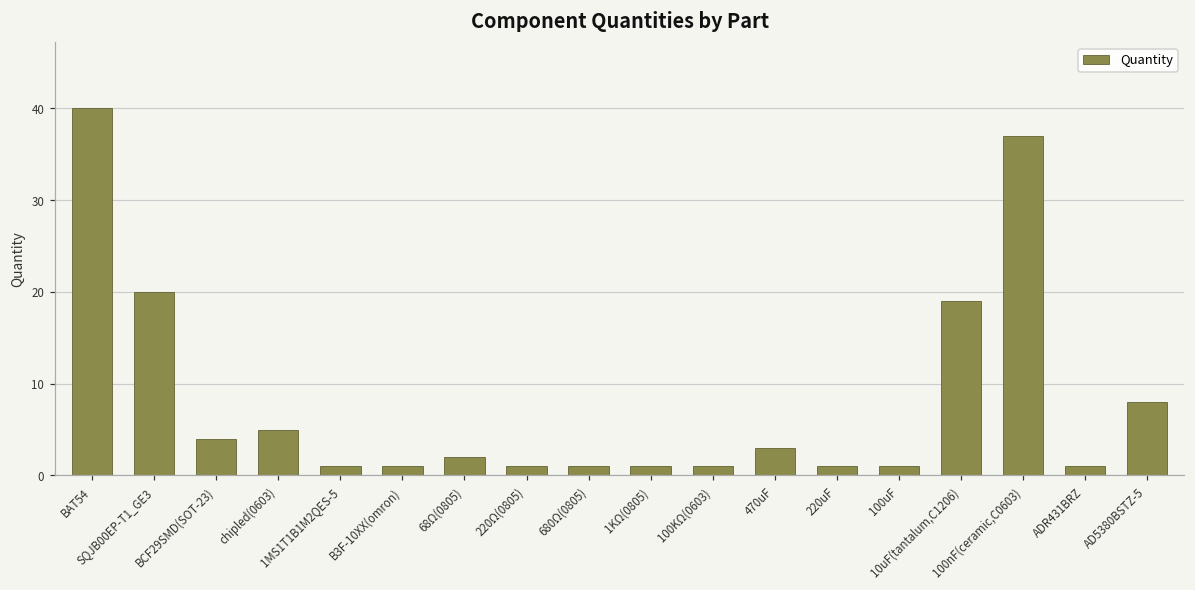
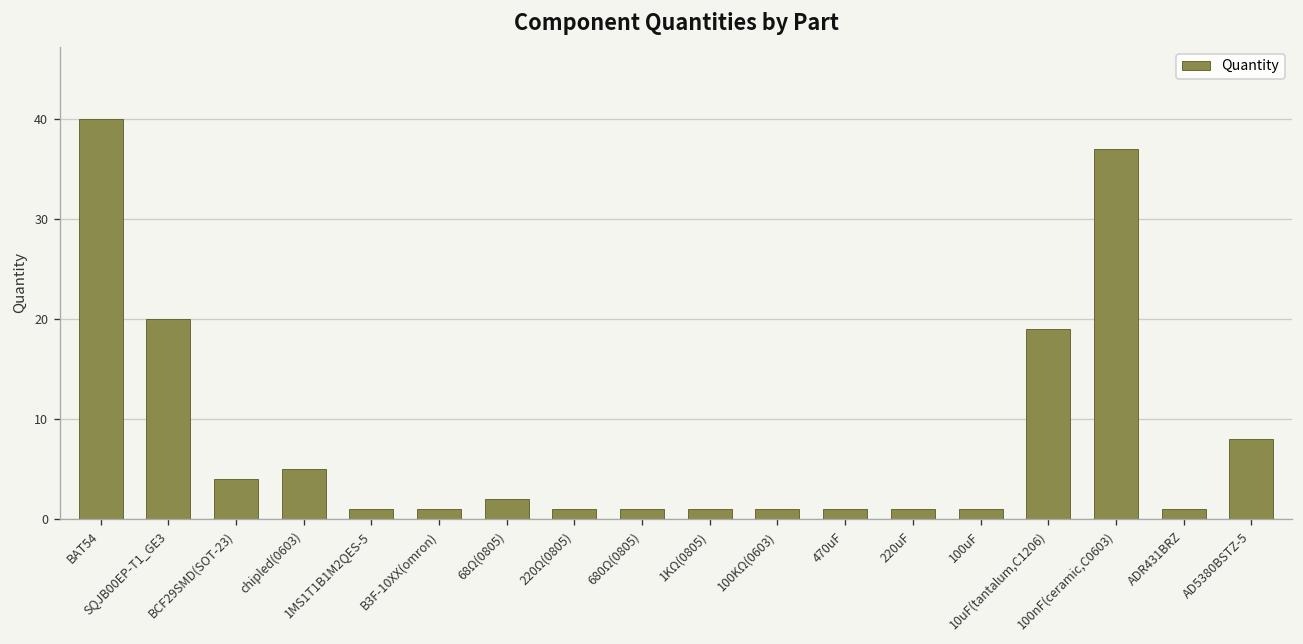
  {
    "BAT54": 40,
    "SQJB00EP-T1_GE3": 20,
    "BCF29SMD(SOT-23)": 4,
    "chipled(0603)": 5,
    "1MS1T1B1M2QES-5": 1,
    "B3F-10XX(omron)": 1,
    "68Ω(0805)": 2,
    "220Ω(0805)": 1,
    "680Ω(0805)": 1,
    "1KΩ(0805)": 1,
    "100KΩ(0603)": 1,
-   "470uF": 3,
+   "470uF": 1,
    "220uF": 1,
    "100uF": 1,
    "10uF(tantalum,C1206)": 19,
    "100nF(ceramic,C0603)": 37,
    "ADR431BRZ": 1,
    "AD5380BSTZ-5": 8
  }
